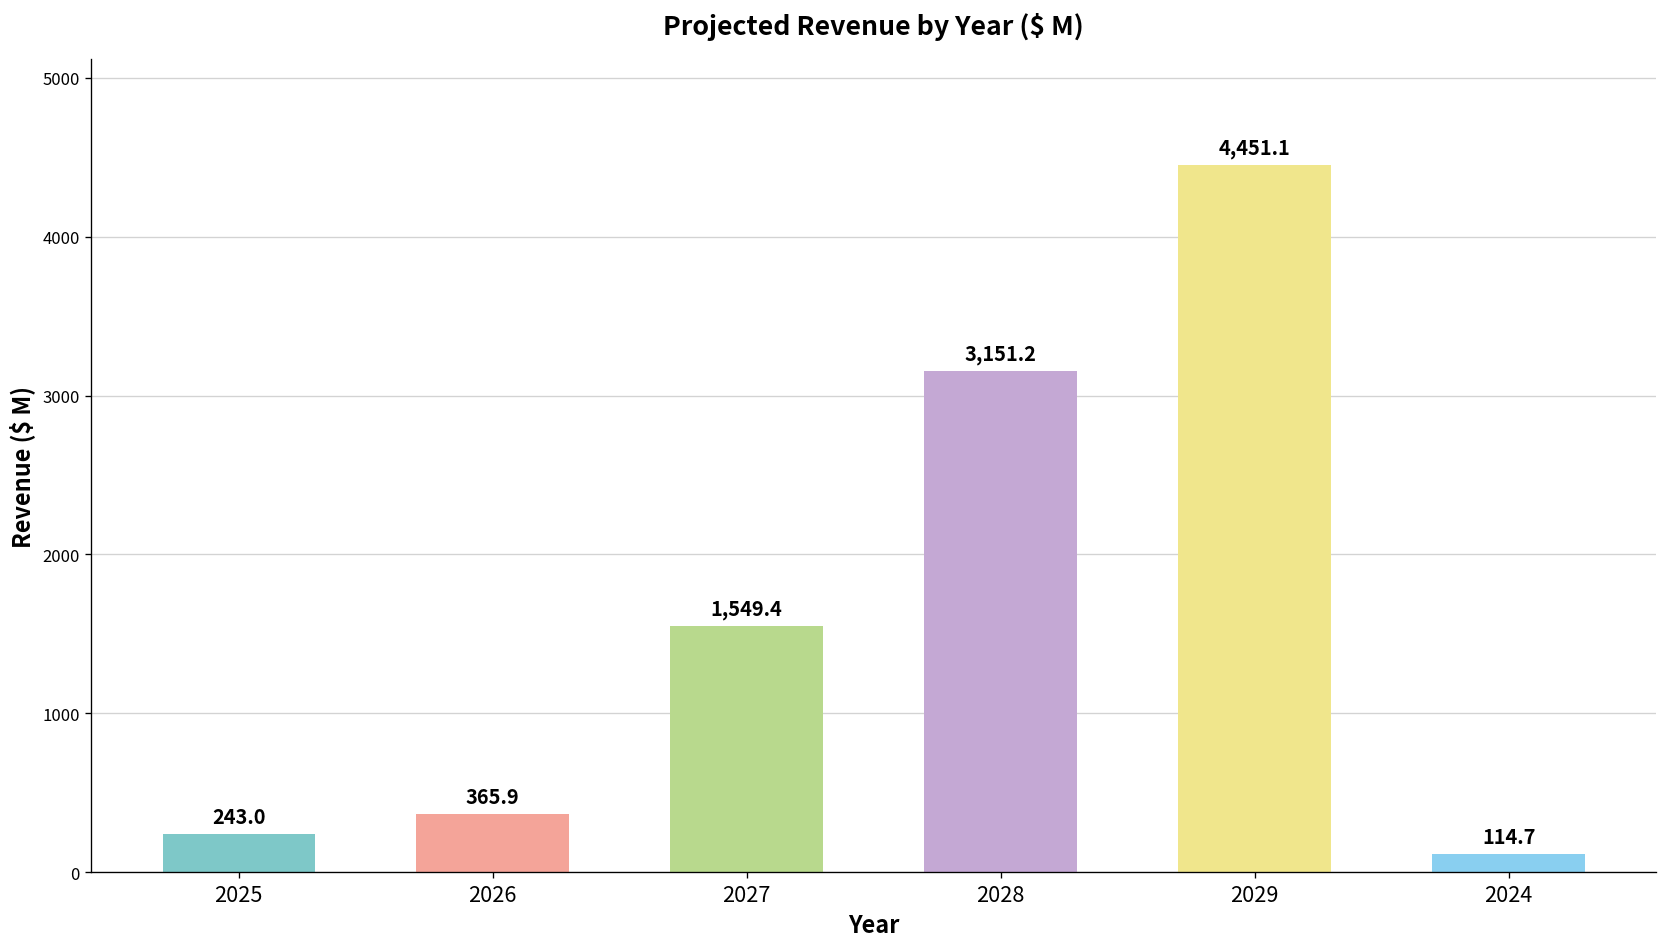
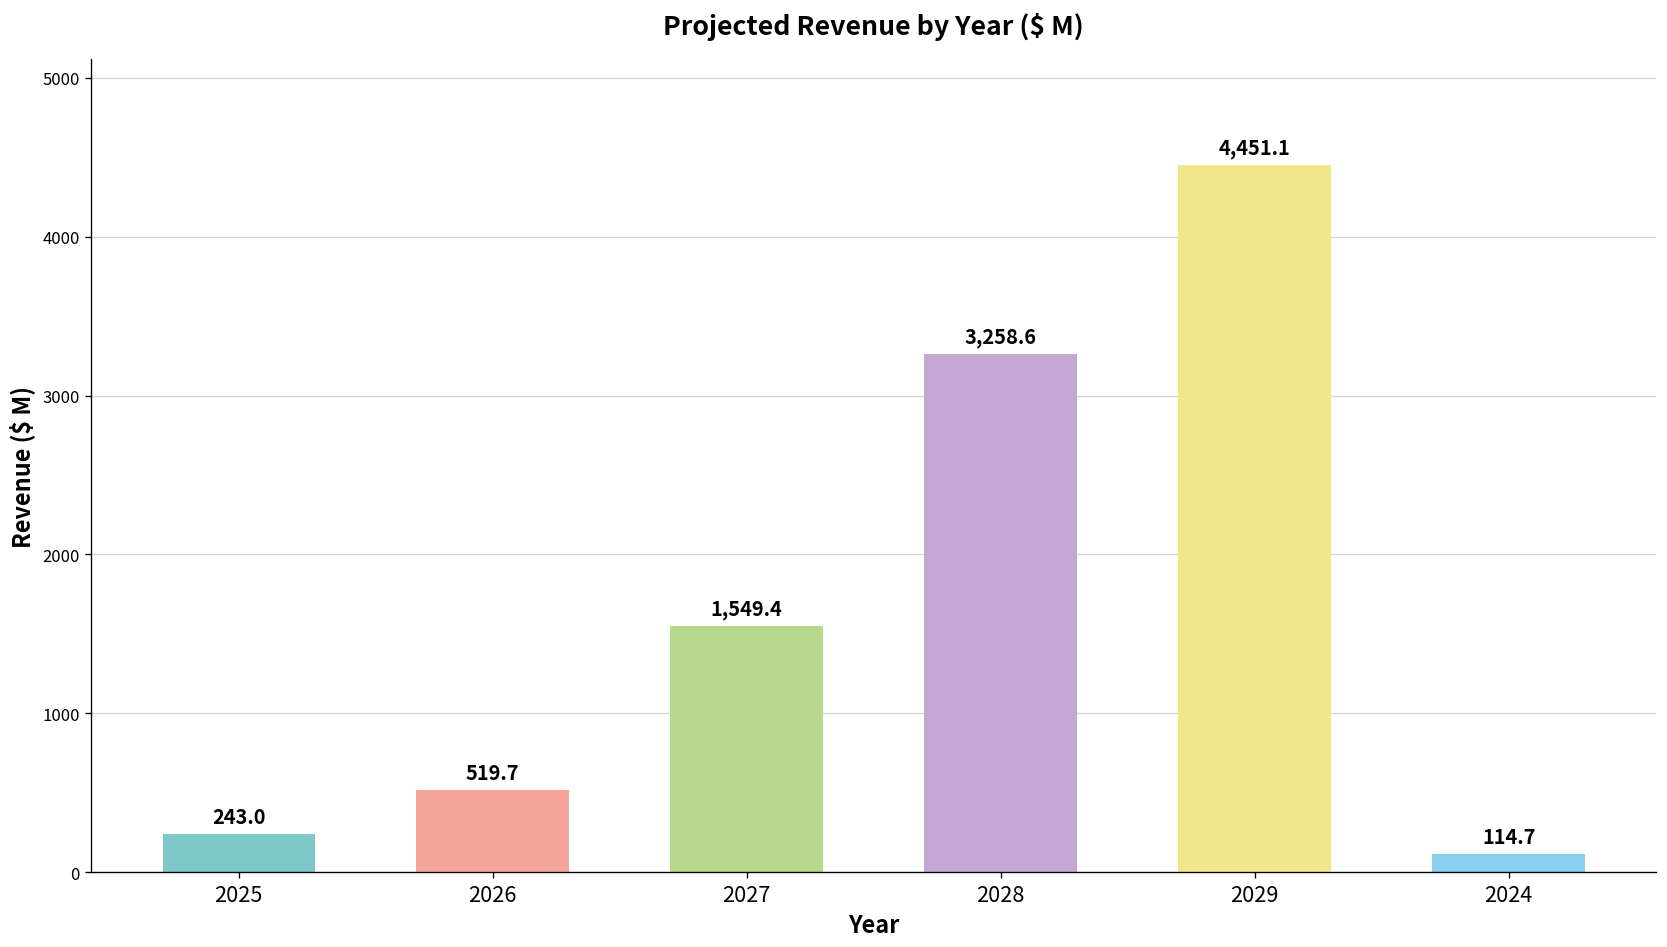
  {
    "2025": "243.0",
-   "2026": "365.9",
+   "2026": "519.7",
    "2027": "1,549.4",
-   "2028": "3,151.2",
+   "2028": "3,258.6",
    "2029": "4,451.1",
    "2024": "114.7"
  }
